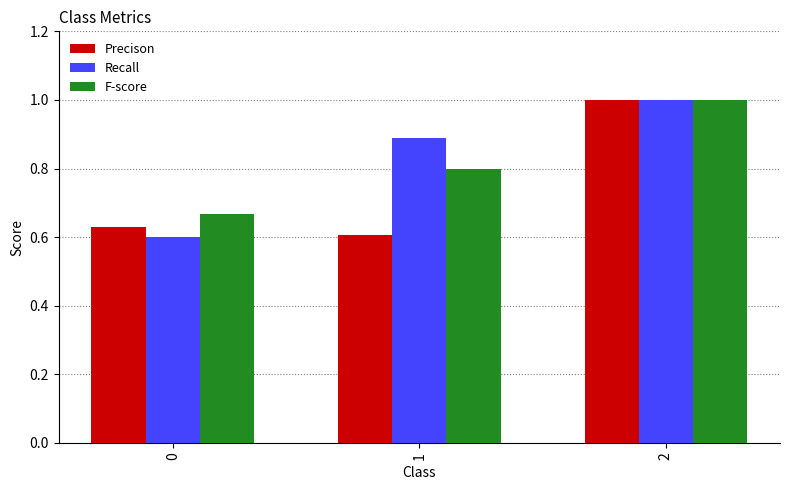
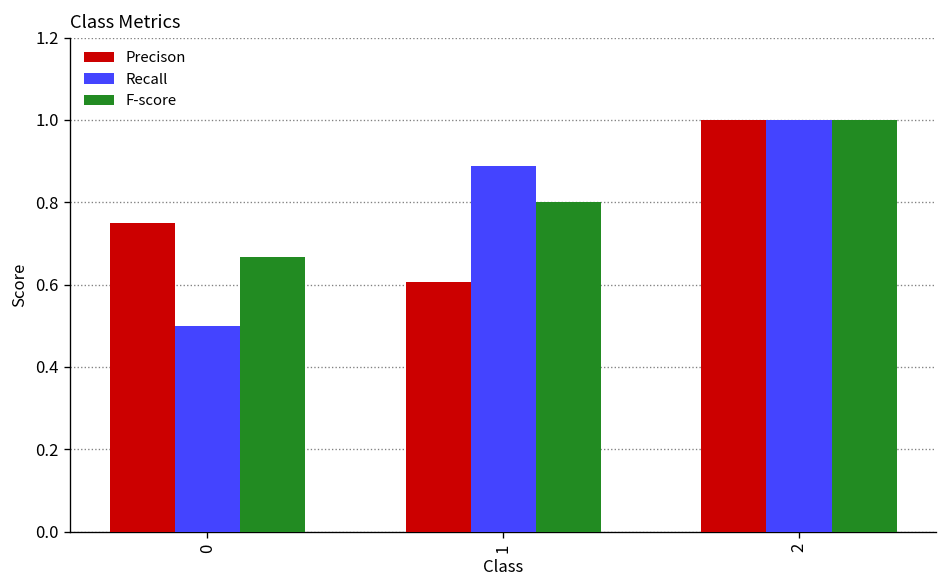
  {
    "Precison": {
-     "0": 0.63,
+     "0": 0.75,
      "1": 0.61,
      "2": 1.00
    },
    "Recall": {
-     "0": 0.6,
+     "0": 0.5,
      "1": 0.89,
      "2": 1.0
    },
    "F-score": {
      "0": 0.67,
      "1": 0.80,
      "2": 1.00
    }
  }
